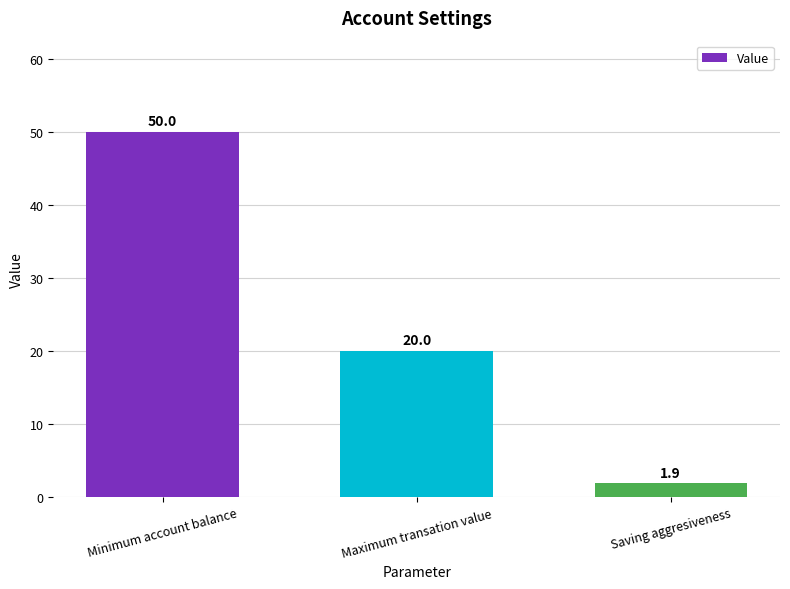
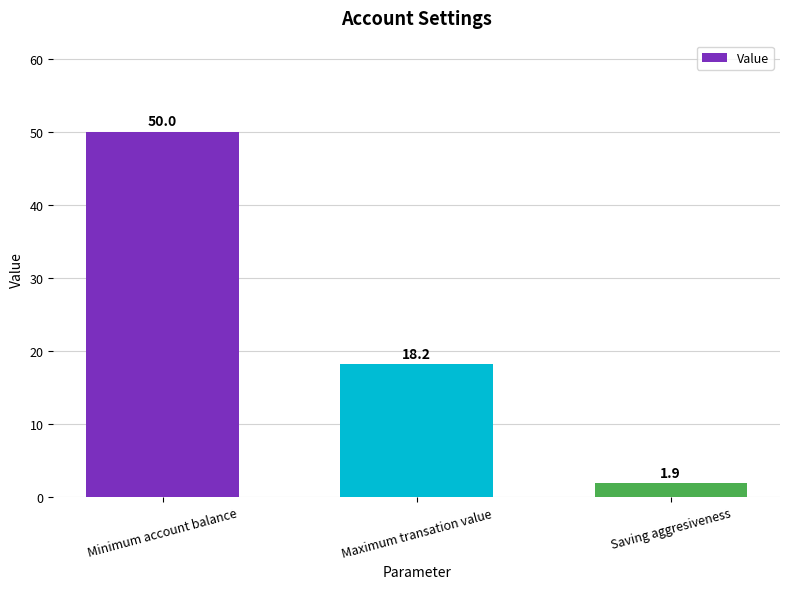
  {
    "Minimum account balance": 50.0,
-   "Maximum transation value": 20.0,
+   "Maximum transation value": 18.2,
    "Saving aggresiveness": 1.9
  }
